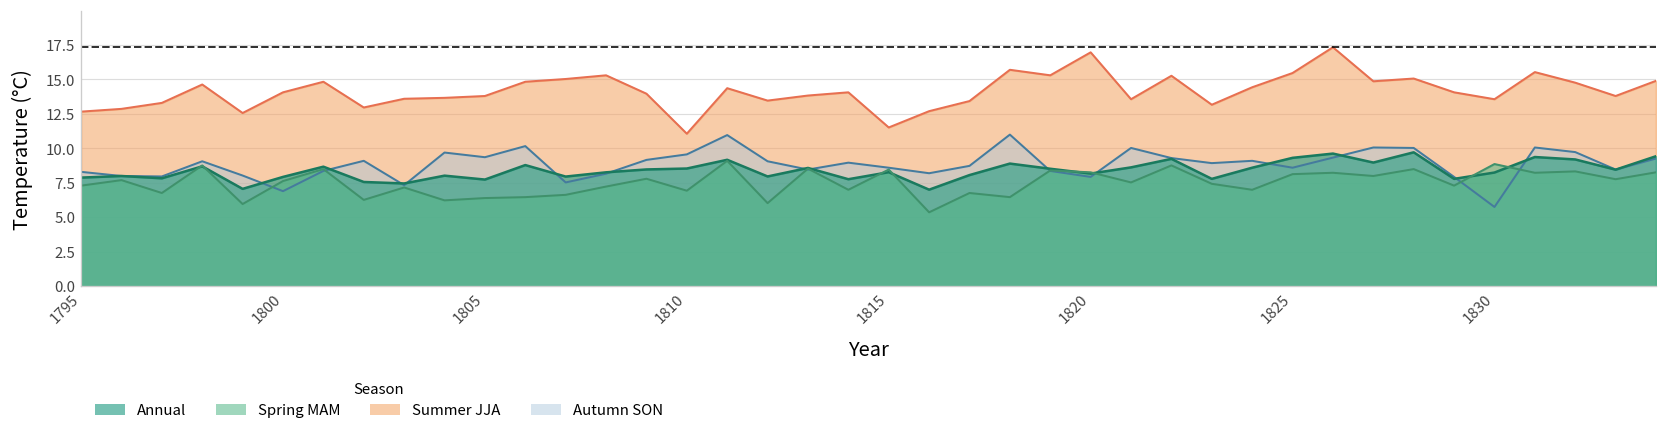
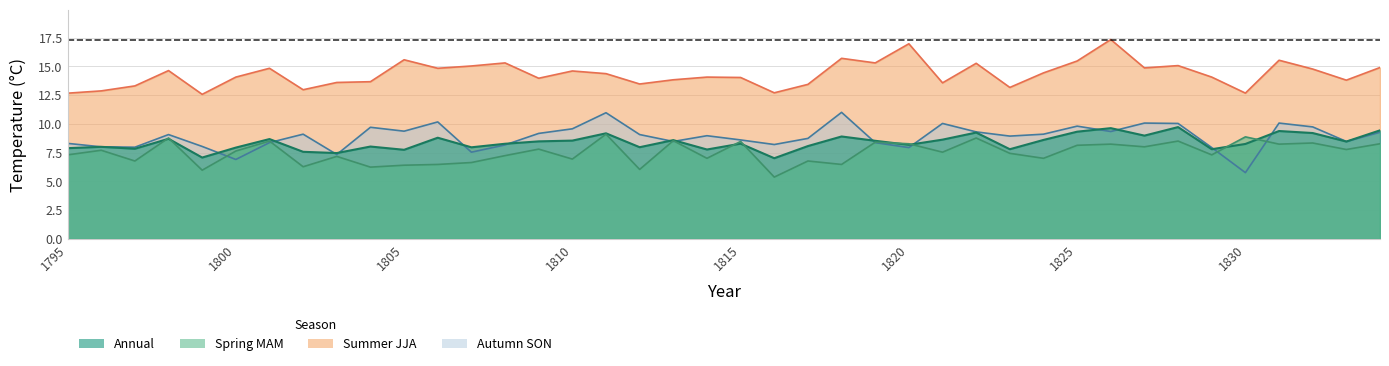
  {
    "Summer JJA": {
      "1795": 12.7,
      "1800": 14.1,
-     "1805": 13.8,
-     "1810": 11.1,
-     "1815": 11.5,
+     "1805": 15.6,
+     "1810": 14.6,
+     "1815": 14.0,
      "1820": 17.0,
      "1825": 15.5,
-     "1830": 13.6
+     "1830": 12.7
    },
    "Autumn SON": {
      "1795": 8.3,
      "1800": 6.9,
      "1805": 9.4,
      "1810": 9.6,
      "1820": 7.9,
-     "1825": 8.6,
+     "1825": 9.8,
      "1830": 5.8
    }
  }
